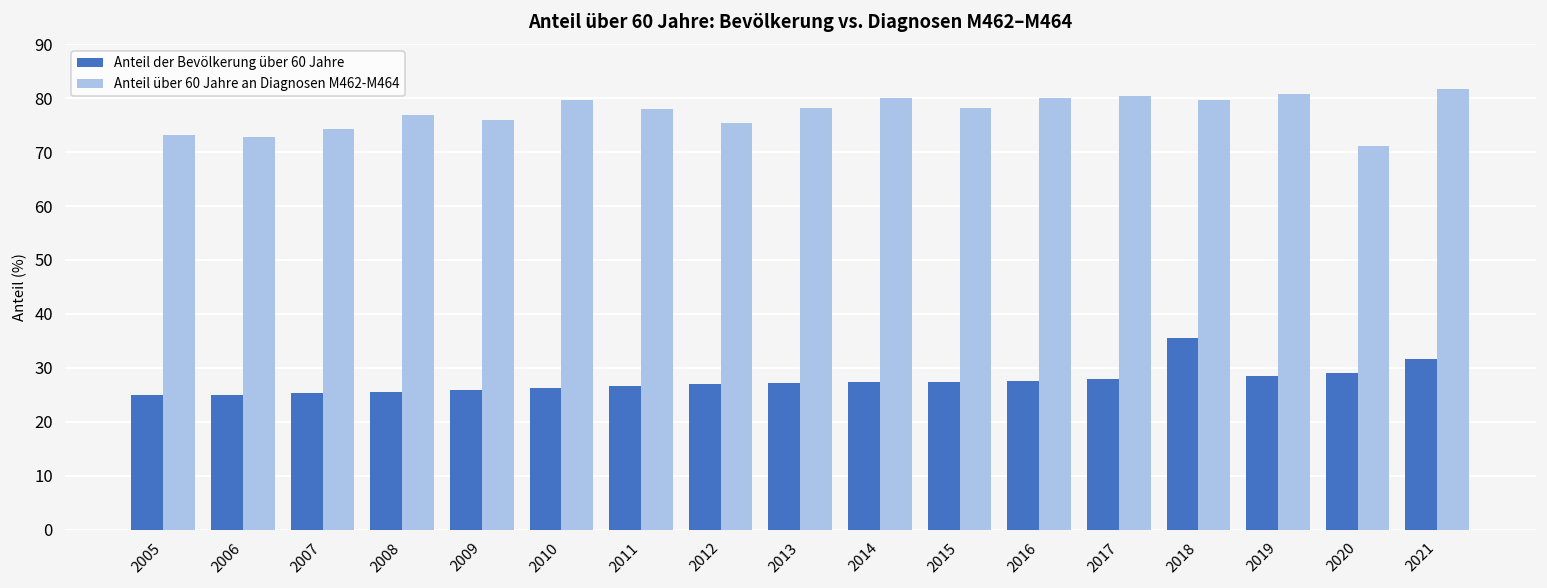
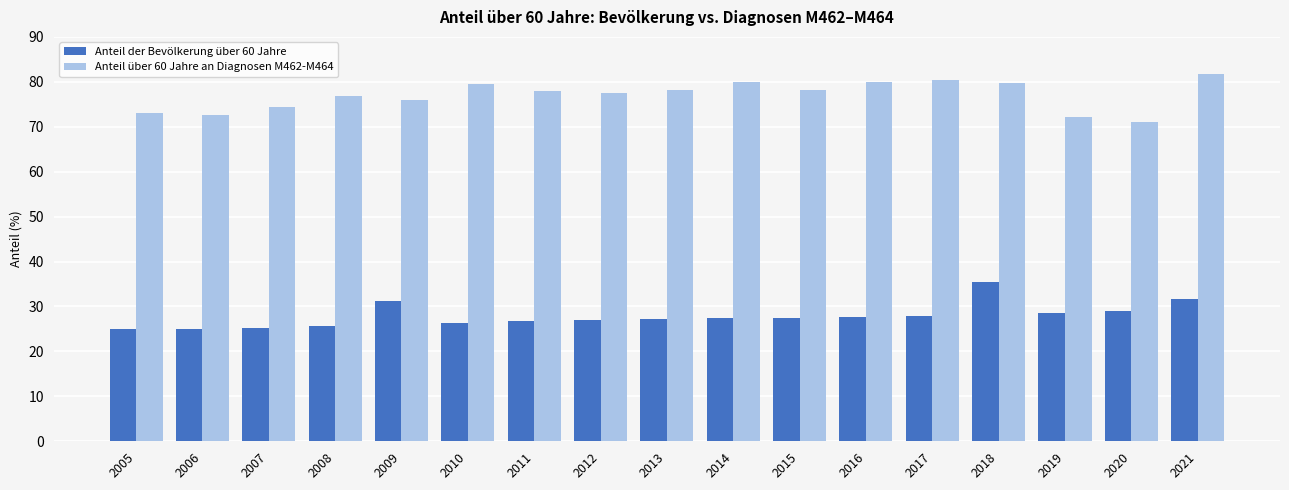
  {
    "Anteil der Bevölkerung über 60 Jahre": {
      "2005": 25,
      "2006": 25,
      "2007": 25,
      "2008": 26,
-     "2009": 26,
+     "2009": 31,
      "2010": 26,
      "2011": 27,
      "2012": 27,
      "2013": 27,
      "2014": 27,
      "2015": 27,
      "2016": 28,
      "2017": 28,
      "2018": 36,
      "2019": 29,
      "2020": 29,
      "2021": 32
    },
    "Anteil über 60 Jahre an Diagnosen M462-M464": {
      "2005": 73,
      "2006": 73,
      "2007": 74,
      "2008": 77,
      "2009": 76,
      "2010": 80,
      "2011": 78,
-     "2012": 75,
+     "2012": 77,
      "2013": 78,
      "2014": 80,
      "2015": 78,
      "2016": 80,
      "2017": 80,
      "2018": 80,
-     "2019": 81,
+     "2019": 72,
      "2020": 71,
      "2021": 82
    }
  }
